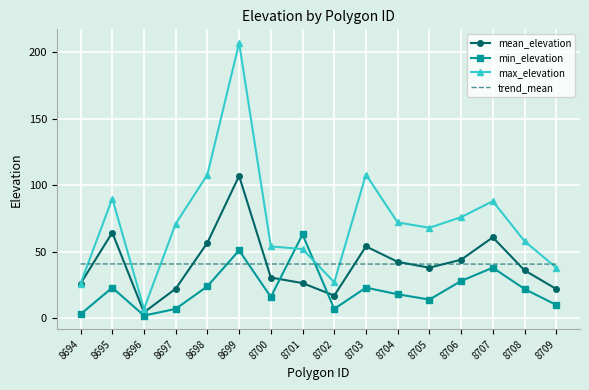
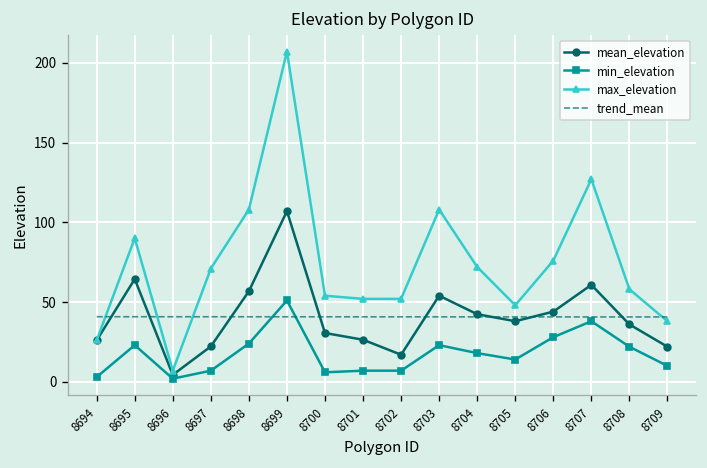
  {
    "min_elevation": {
      "8694": 3,
      "8695": 23,
      "8696": 2,
      "8697": 7,
      "8698": 24,
      "8699": 51,
-     "8700": 16,
-     "8701": 63,
+     "8700": 6,
+     "8701": 7,
      "8702": 7,
      "8703": 23,
      "8704": 18,
      "8705": 14,
      "8706": 28,
      "8707": 38,
      "8708": 22,
      "8709": 10
    },
    "max_elevation": {
      "8695": 90,
      "8696": 7,
      "8697": 71,
      "8698": 108,
      "8699": 207,
      "8700": 54,
      "8701": 52,
-     "8702": 27,
+     "8702": 52,
      "8703": 108,
      "8704": 72,
-     "8705": 68,
+     "8705": 48,
      "8706": 76,
-     "8707": 88,
+     "8707": 127,
      "8708": 58,
      "8709": 38
    }
  }
